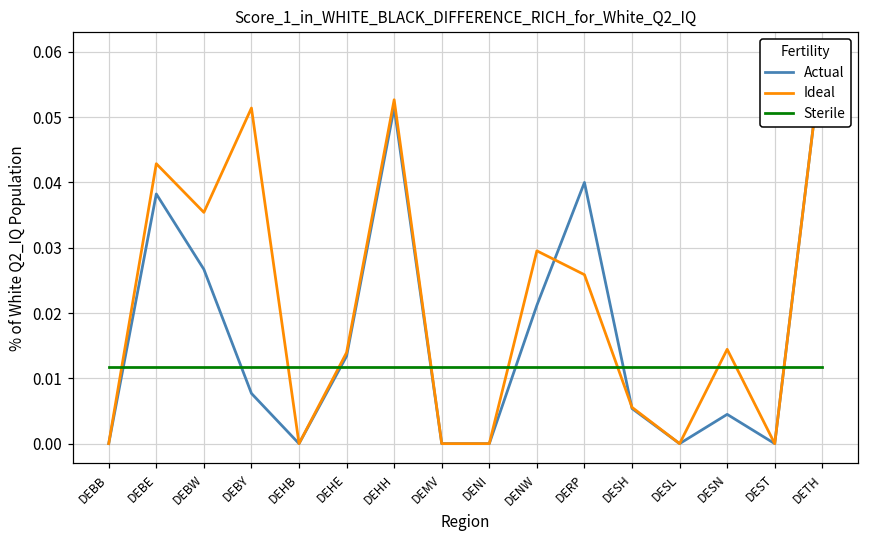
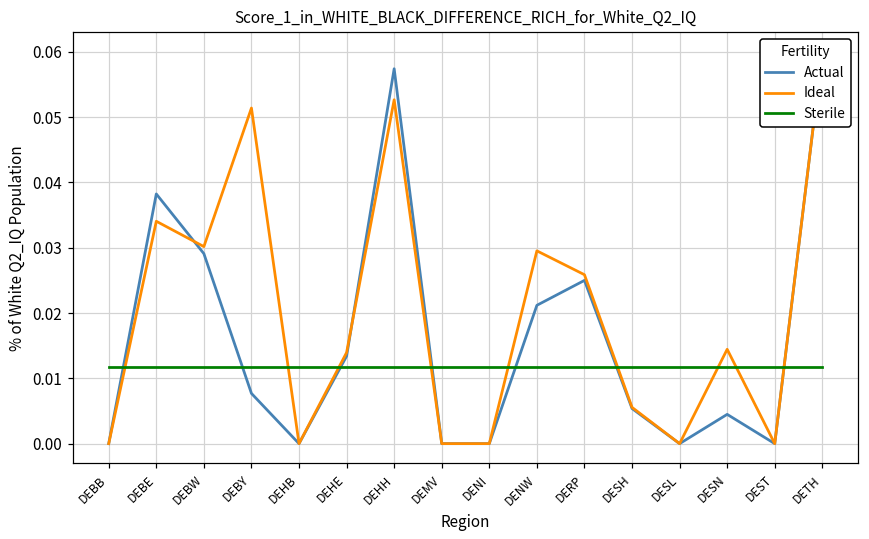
  {
    "Actual": {
      "DEBE": 0.038,
-     "DEBW": 0.027,
+     "DEBW": 0.029,
      "DEBY": 0.008,
      "DEHE": 0.013,
-     "DEHH": 0.051,
+     "DEHH": 0.057,
      "DENW": 0.021,
-     "DERP": 0.040,
+     "DERP": 0.025,
      "DESN": 0.004
    },
    "Ideal": {
-     "DEBE": 0.043,
-     "DEBW": 0.035,
+     "DEBE": 0.034,
+     "DEBW": 0.030,
      "DEBY": 0.051,
      "DEHE": 0.014,
      "DEHH": 0.053,
      "DENW": 0.030,
      "DERP": 0.026,
      "DESN": 0.014
    },
    "Sterile": {
      "DEBB": 0.012,
      "DEBE": 0.012,
      "DEBW": 0.012,
      "DEBY": 0.012,
      "DEHB": 0.012,
      "DEHE": 0.012,
      "DEHH": 0.012,
      "DEMV": 0.012,
      "DENI": 0.012,
      "DENW": 0.012,
      "DERP": 0.012,
      "DESH": 0.012,
      "DESL": 0.012,
      "DESN": 0.012,
      "DEST": 0.012,
      "DETH": 0.012
    }
  }
